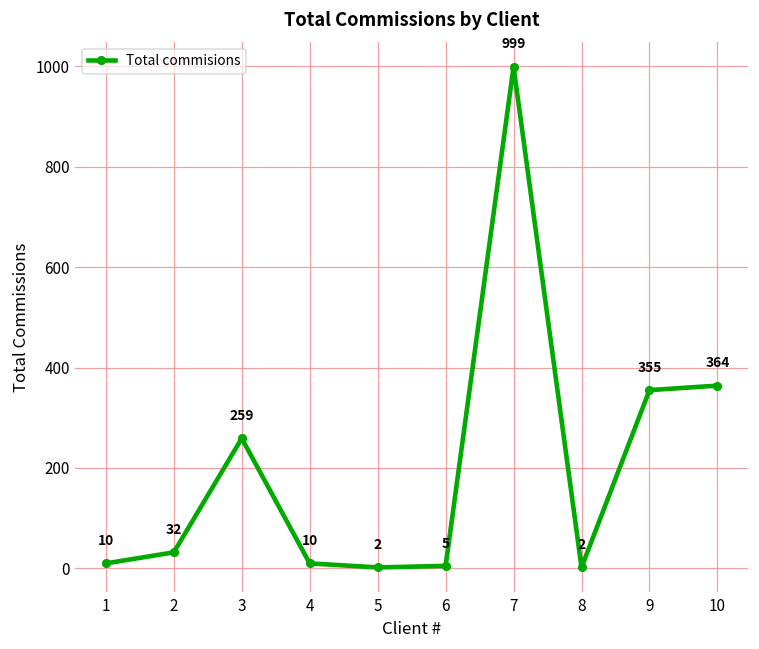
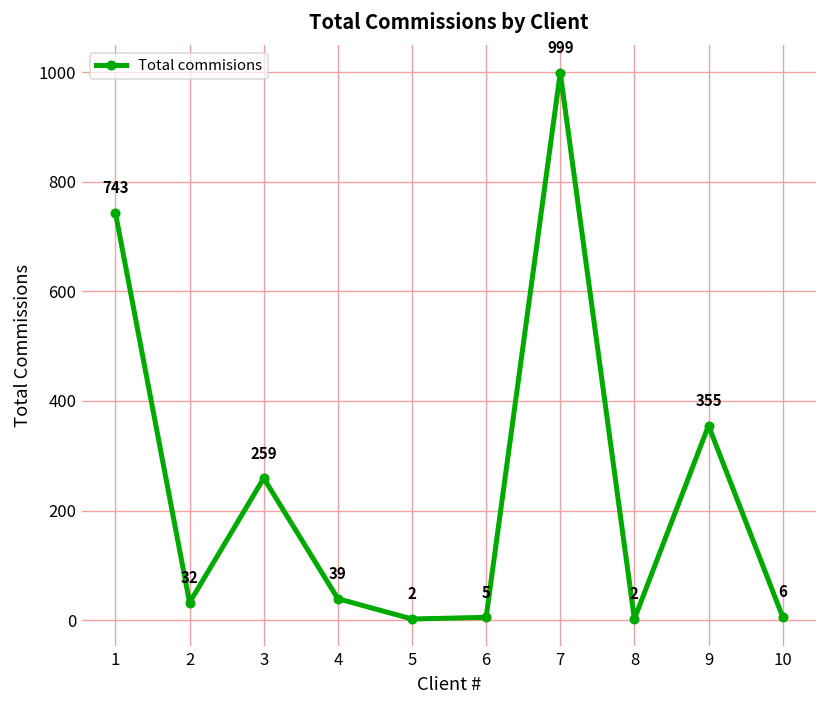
  {
-   "1": 10,
+   "1": 743,
    "2": 32,
    "3": 259,
-   "4": 10,
+   "4": 39,
    "5": 2,
    "6": 5,
    "7": 999,
    "8": 2,
    "9": 355,
-   "10": 364
+   "10": 6
  }
